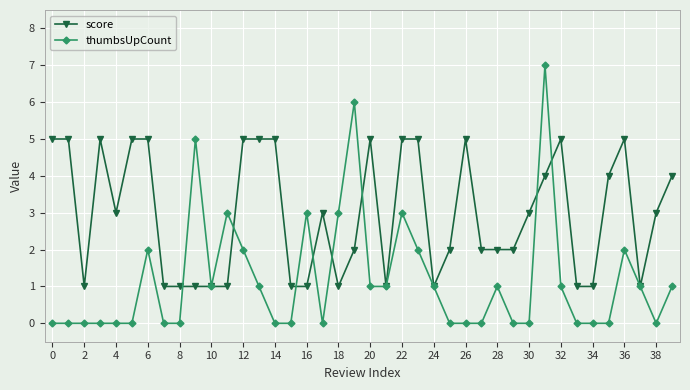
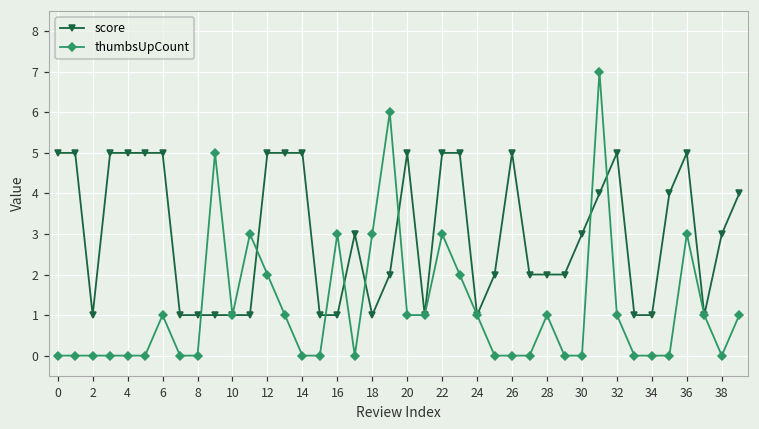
  {
    "score": {
      "0": 5,
      "2": 1,
-     "4": 3,
+     "4": 5,
      "6": 5,
      "8": 1,
      "12": 5,
      "14": 5,
      "16": 1,
      "18": 1,
      "20": 5,
      "22": 5,
      "26": 5,
      "28": 2,
      "30": 3,
      "32": 5,
      "34": 1,
      "36": 5,
      "38": 3
    },
    "thumbsUpCount": {
      "0": 0,
      "2": 0,
      "4": 0,
-     "6": 2,
+     "6": 1,
      "8": 0,
      "12": 2,
      "14": 0,
      "16": 3,
      "18": 3,
      "20": 1,
      "22": 3,
      "26": 0,
      "28": 1,
      "30": 0,
      "32": 1,
      "34": 0,
-     "36": 2,
+     "36": 3,
      "38": 0
    }
  }
